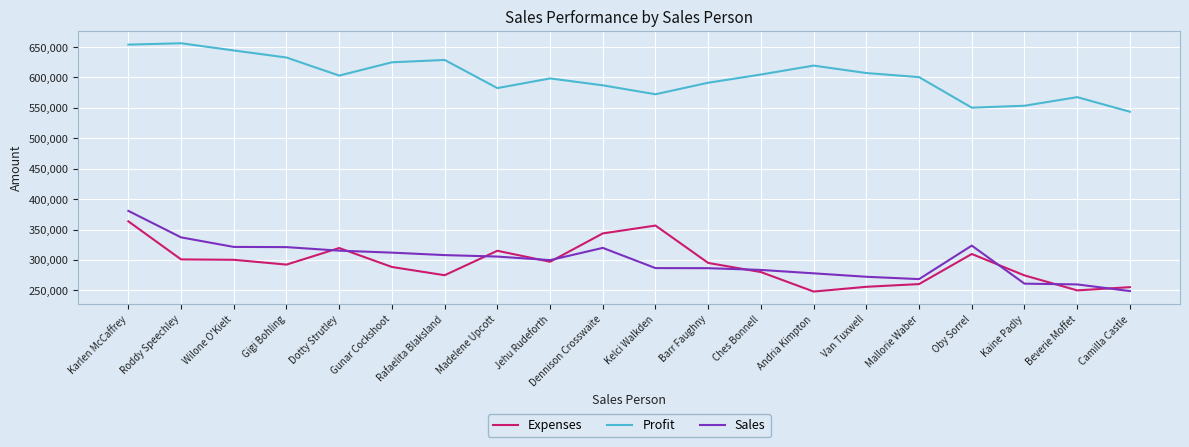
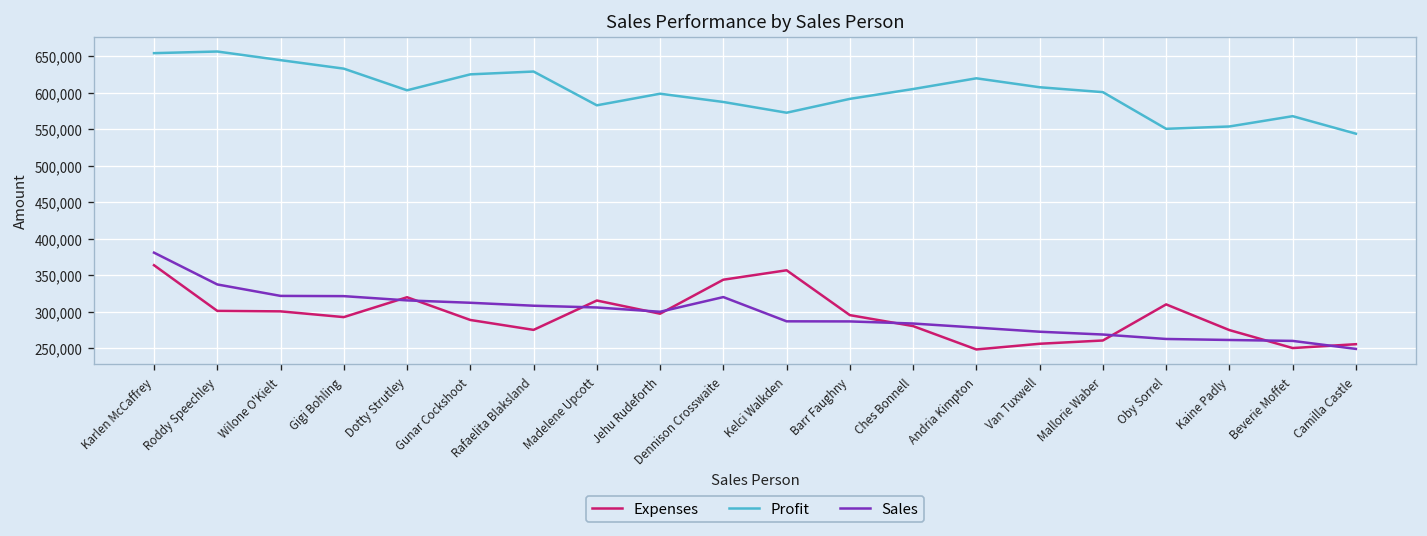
  {
    "Expenses": {
      "Karlen McCaffrey": "360,000",
      "Roddy Speechley": "300,000",
      "Wilone O'Kielt": "300,000",
      "Gigi Bohling": "290,000",
      "Dotty Strutley": "320,000",
      "Gunar Cockshoot": "290,000",
      "Rafaelita Blaksland": "270,000",
      "Madelene Upcott": "320,000",
      "Dennison Crosswaite": "340,000",
      "Kelci Walkden": "360,000",
      "Barr Faughny": "300,000",
      "Andria Kimpton": "250,000",
      "Van Tuxwell": "260,000",
      "Mallorie Waber": "260,000",
      "Oby Sorrel": "310,000",
      "Kaine Padly": "270,000",
      "Beverie Moffet": "250,000",
      "Camilla Castle": "260,000"
    },
    "Profit": {
      "Karlen McCaffrey": "650,000",
      "Roddy Speechley": "660,000",
      "Wilone O'Kielt": "640,000",
      "Gigi Bohling": "630,000",
      "Dotty Strutley": "600,000",
      "Gunar Cockshoot": "620,000",
      "Rafaelita Blaksland": "630,000",
      "Madelene Upcott": "580,000",
      "Jehu Rudeforth": "600,000",
      "Dennison Crosswaite": "590,000",
      "Kelci Walkden": "570,000",
      "Barr Faughny": "590,000",
      "Ches Bonnell": "600,000",
      "Andria Kimpton": "620,000",
      "Van Tuxwell": "610,000",
      "Mallorie Waber": "600,000",
      "Oby Sorrel": "550,000",
      "Kaine Padly": "550,000",
      "Beverie Moffet": "570,000",
      "Camilla Castle": "540,000"
    },
    "Sales": {
      "Karlen McCaffrey": "380,000",
      "Roddy Speechley": "340,000",
      "Wilone O'Kielt": "320,000",
      "Gigi Bohling": "320,000",
      "Dotty Strutley": "320,000",
      "Gunar Cockshoot": "310,000",
      "Rafaelita Blaksland": "310,000",
      "Madelene Upcott": "310,000",
      "Dennison Crosswaite": "320,000",
      "Kelci Walkden": "290,000",
      "Barr Faughny": "290,000",
      "Andria Kimpton": "280,000",
      "Van Tuxwell": "270,000",
      "Mallorie Waber": "270,000",
-     "Oby Sorrel": "320,000",
+     "Oby Sorrel": "260,000",
      "Kaine Padly": "260,000",
      "Beverie Moffet": "260,000",
      "Camilla Castle": "250,000"
    }
  }
